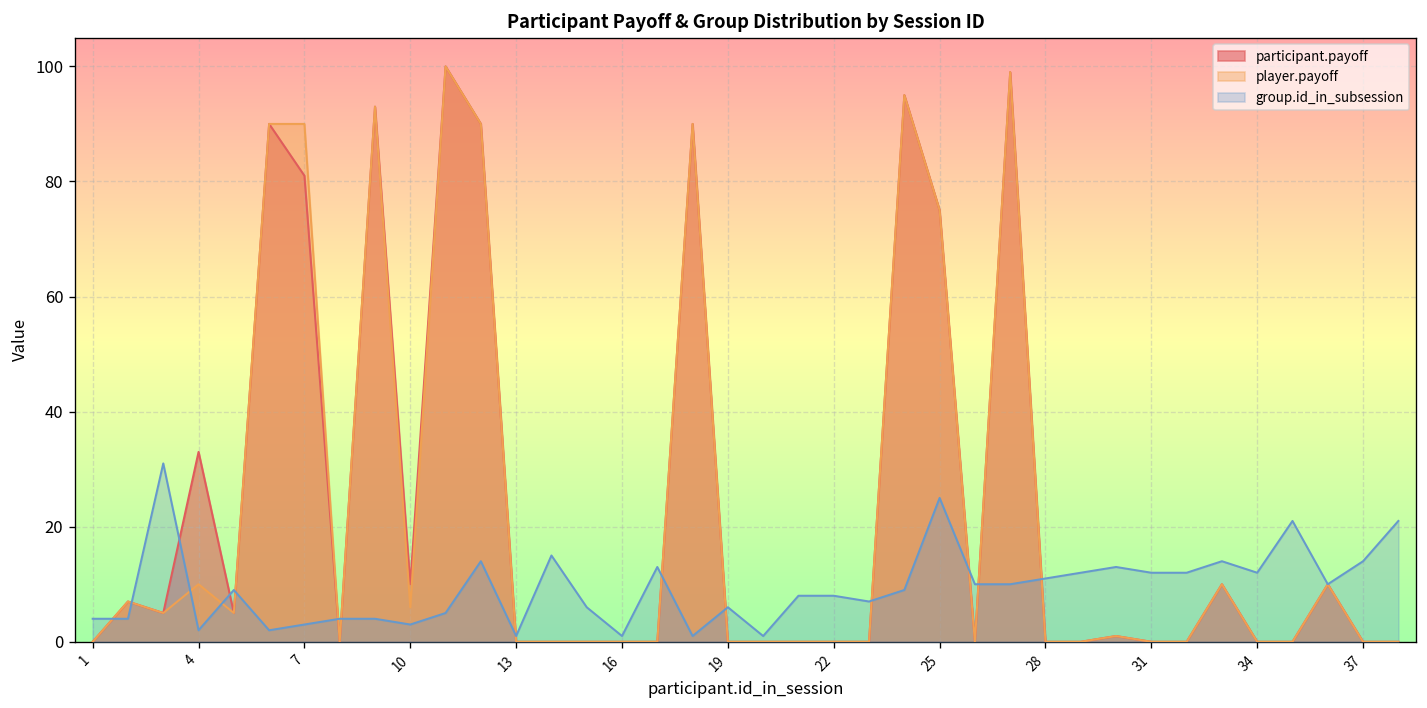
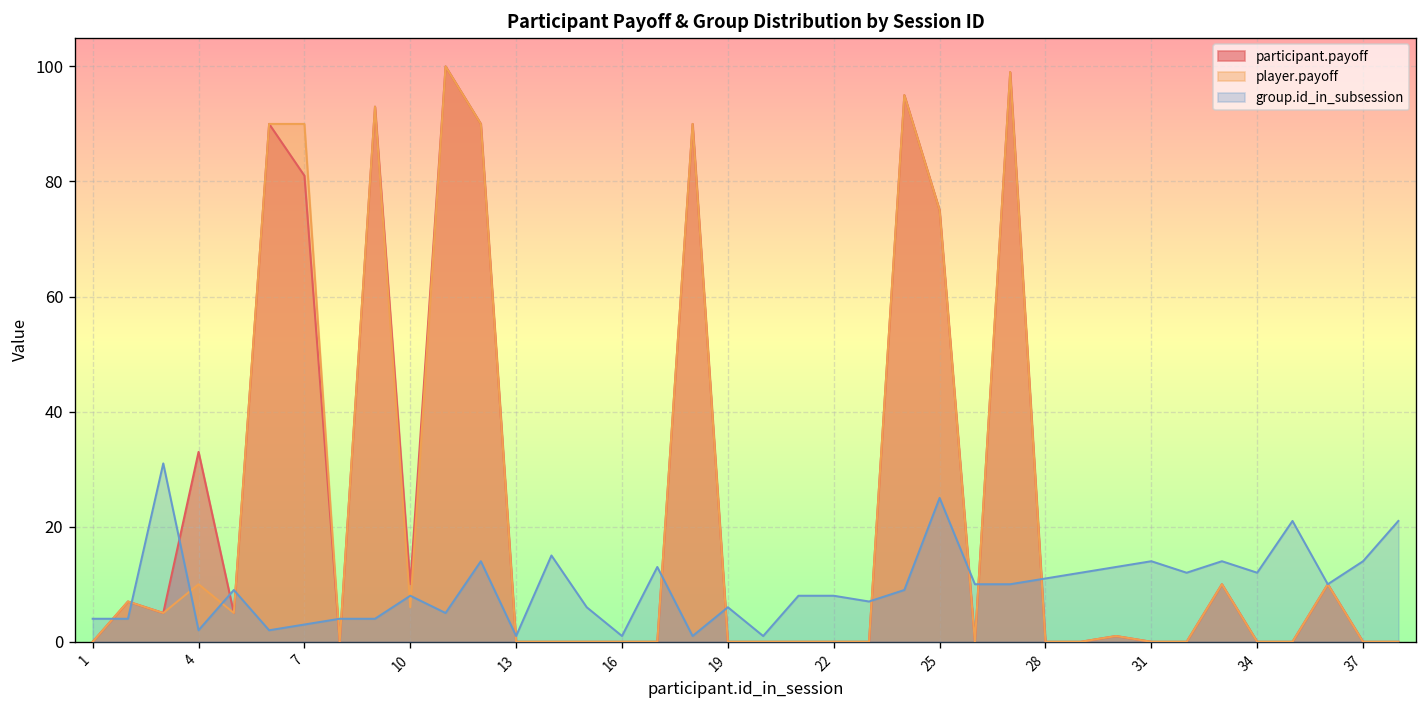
  {
    "participant.payoff": {
      "4": 33,
      "7": 81,
      "10": 10
    },
    "player.payoff": {
      "4": 10,
      "7": 90,
      "10": 6
    },
    "group.id_in_subsession": {
      "1": 4,
      "4": 2,
      "7": 3,
-     "10": 3,
+     "10": 8,
      "13": 1,
      "16": 1,
      "19": 6,
      "22": 8,
      "25": 25,
      "28": 11,
-     "31": 12,
+     "31": 14,
      "34": 12,
      "37": 14
    }
  }
